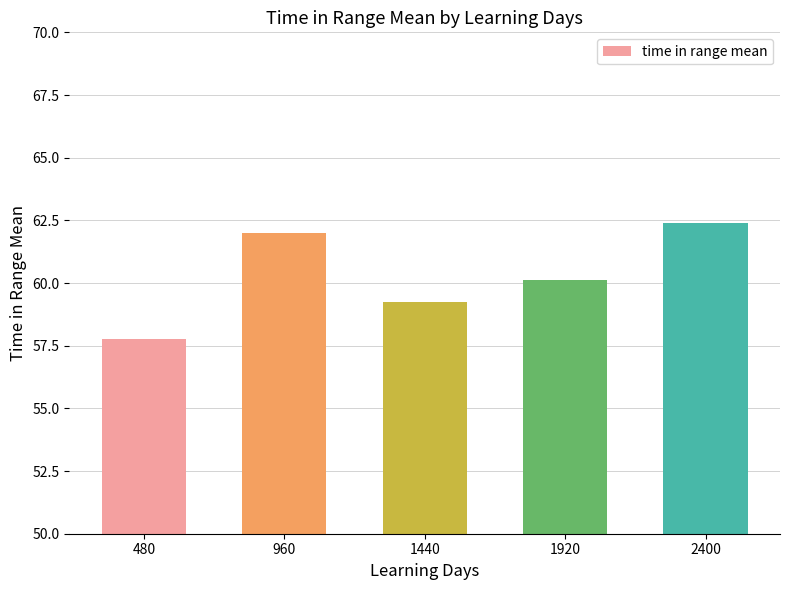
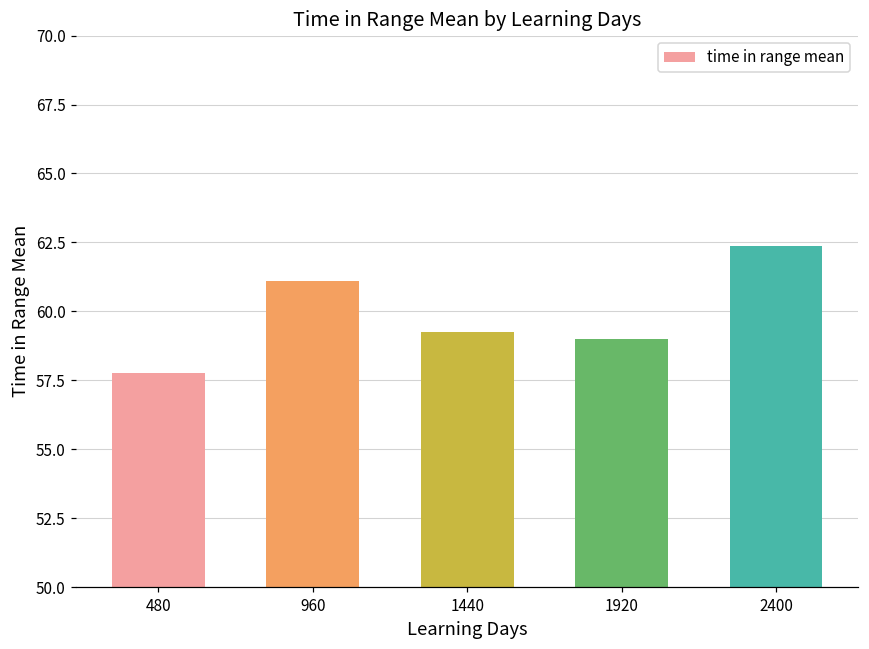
  {
    "480": 57.8,
-   "960": 62.0,
+   "960": 61.1,
    "1440": 59.2,
-   "1920": 60.1,
+   "1920": 59.0,
    "2400": 62.4
  }
